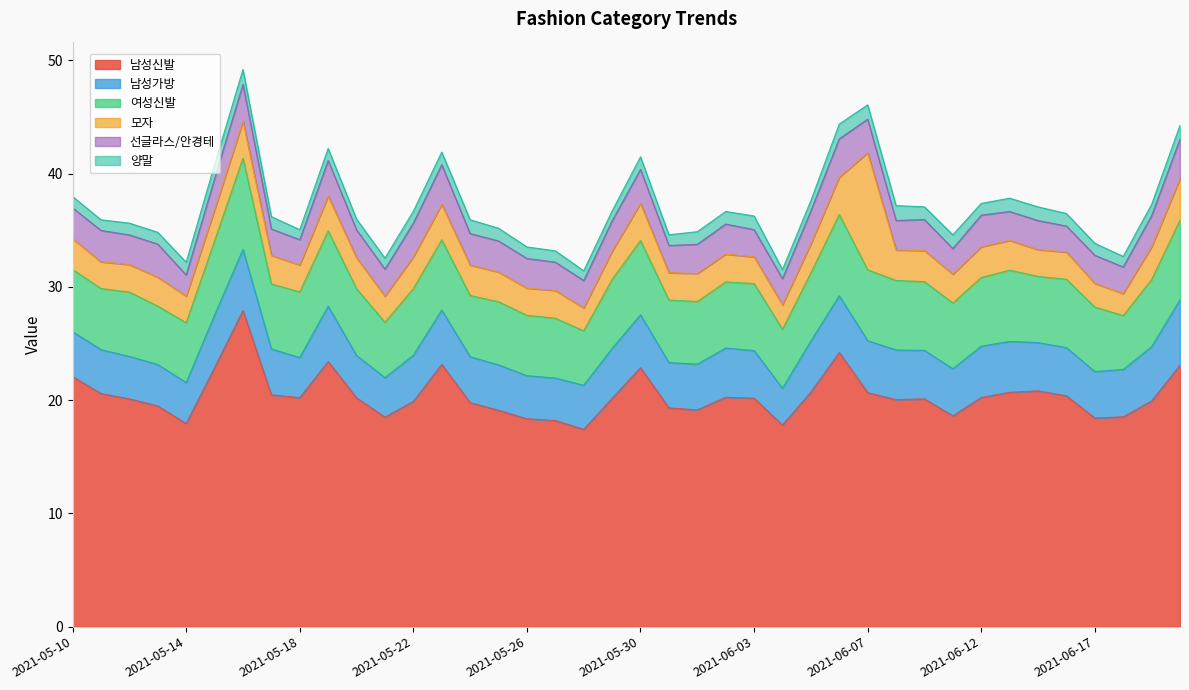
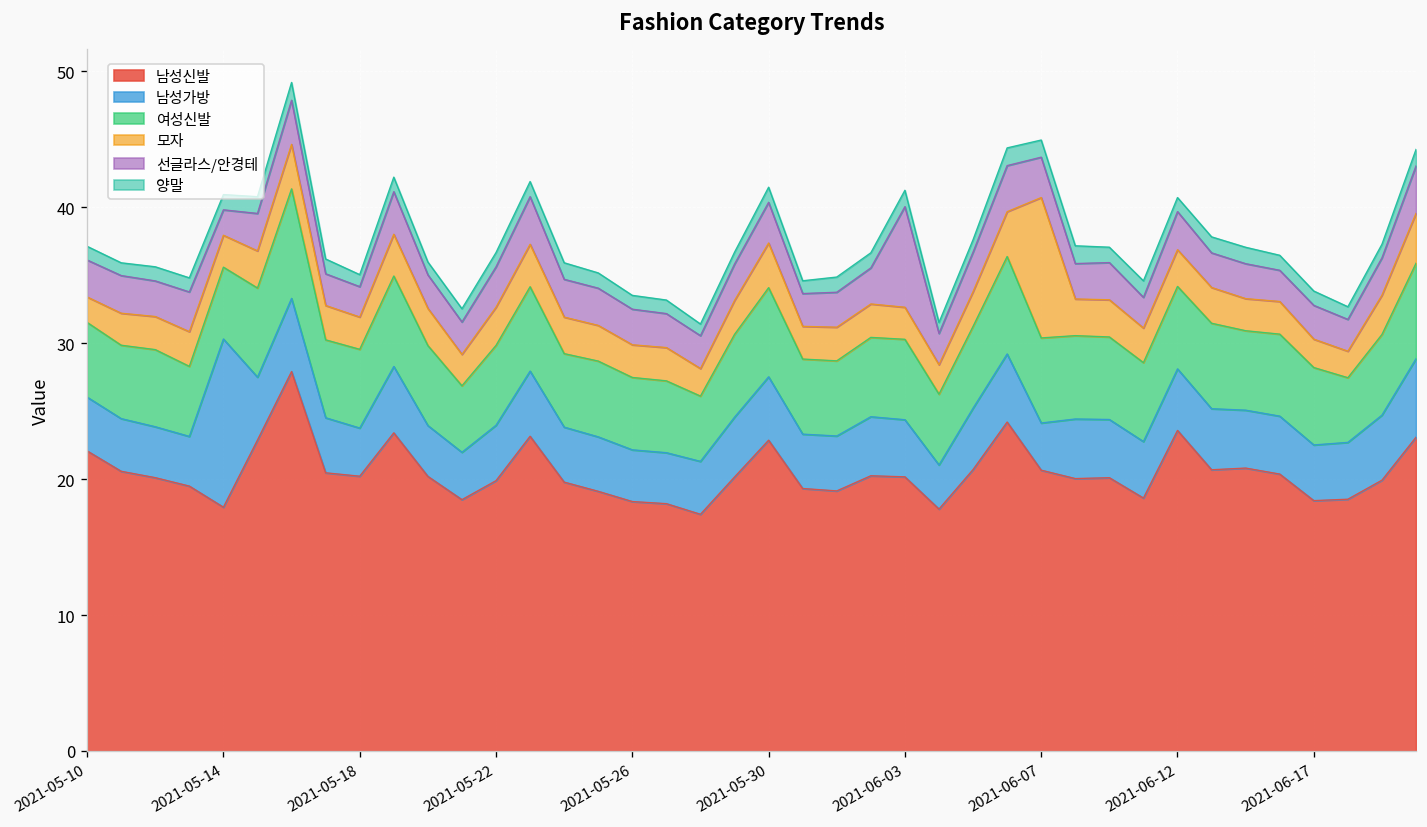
  {
    "남성신발": {
      "2021-05-10": 22.1,
      "2021-05-14": 17.9,
      "2021-05-18": 20.2,
      "2021-05-22": 19.9,
      "2021-05-26": 18.4,
      "2021-05-30": 22.9,
      "2021-06-03": 20.2,
      "2021-06-07": 20.7,
-     "2021-06-12": 20.2,
+     "2021-06-12": 23.6,
      "2021-06-17": 18.4
    },
    "남성가방": {
      "2021-05-10": 4.0,
-     "2021-05-14": 3.6,
+     "2021-05-14": 12.4,
      "2021-05-18": 3.5,
      "2021-05-22": 4.1,
      "2021-05-26": 3.8,
      "2021-05-30": 4.7,
      "2021-06-03": 4.2,
-     "2021-06-07": 4.6,
+     "2021-06-07": 3.5,
      "2021-06-12": 4.5,
      "2021-06-17": 4.1
    },
    "모자": {
-     "2021-05-10": 2.7,
+     "2021-05-10": 1.9,
      "2021-05-14": 2.4,
      "2021-05-18": 2.4,
      "2021-05-22": 2.8,
      "2021-05-26": 2.4,
      "2021-05-30": 3.3,
      "2021-06-03": 2.4,
      "2021-06-07": 10.3,
      "2021-06-12": 2.7,
      "2021-06-17": 2.1
    },
    "선글라스/안경테": {
      "2021-05-10": 2.7,
      "2021-05-14": 1.9,
      "2021-05-18": 2.2,
      "2021-05-22": 3.0,
      "2021-05-26": 2.6,
      "2021-05-30": 3.0,
-     "2021-06-03": 2.4,
+     "2021-06-03": 7.4,
      "2021-06-07": 3.0,
      "2021-06-12": 2.8,
      "2021-06-17": 2.5
    }
  }
